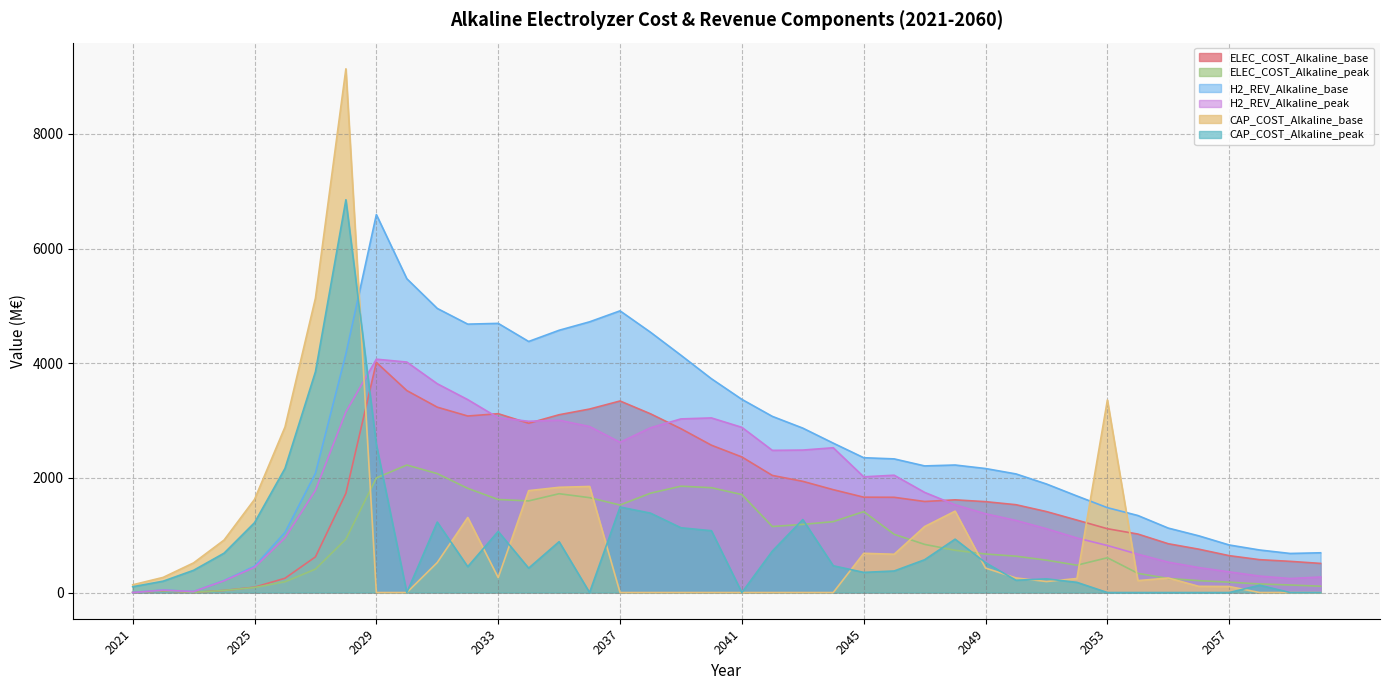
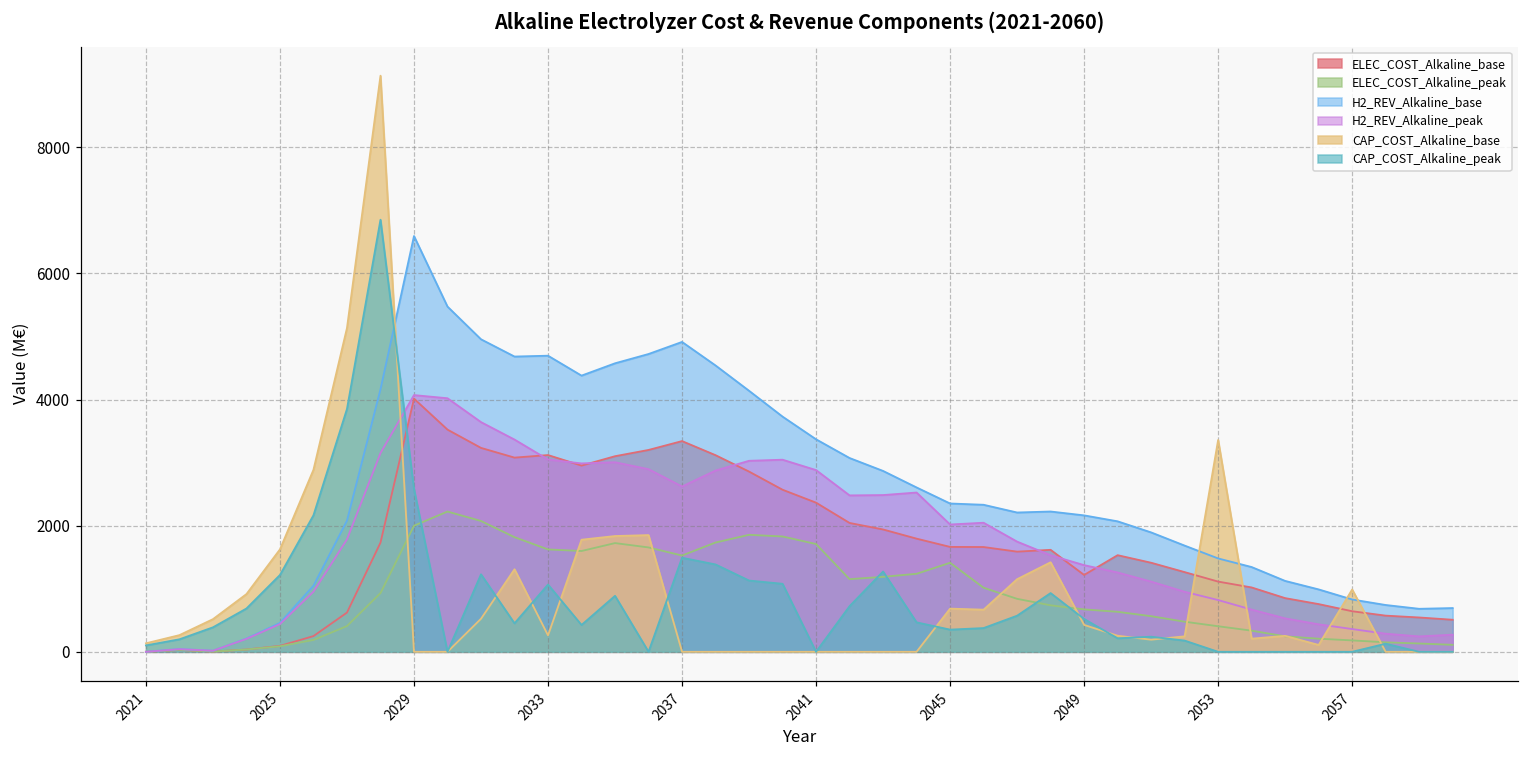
  {
    "ELEC_COST_Alkaline_base": {
      "2029": 4000,
      "2033": 3100,
      "2037": 3300,
      "2041": 2400,
      "2045": 1700,
-     "2049": 1600,
+     "2049": 1200,
      "2053": 1100,
      "2057": 600
    },
    "ELEC_COST_Alkaline_peak": {
      "2029": 2000,
      "2033": 1600,
      "2041": 1700,
      "2045": 1400,
      "2049": 700,
-     "2053": 600,
+     "2053": 400,
      "2057": 200
    },
    "H2_REV_Alkaline_peak": {
      "2029": 4100,
      "2033": 3000,
      "2037": 2600,
      "2041": 2900,
      "2045": 2000,
      "2049": 1400,
      "2053": 800,
      "2057": 400
    },
    "CAP_COST_Alkaline_base": {
      "2025": 1600,
      "2029": 0,
      "2033": 300,
      "2037": 0,
      "2045": 700,
      "2049": 400,
      "2053": 3400,
-     "2057": 100
+     "2057": 1000
    }
  }
